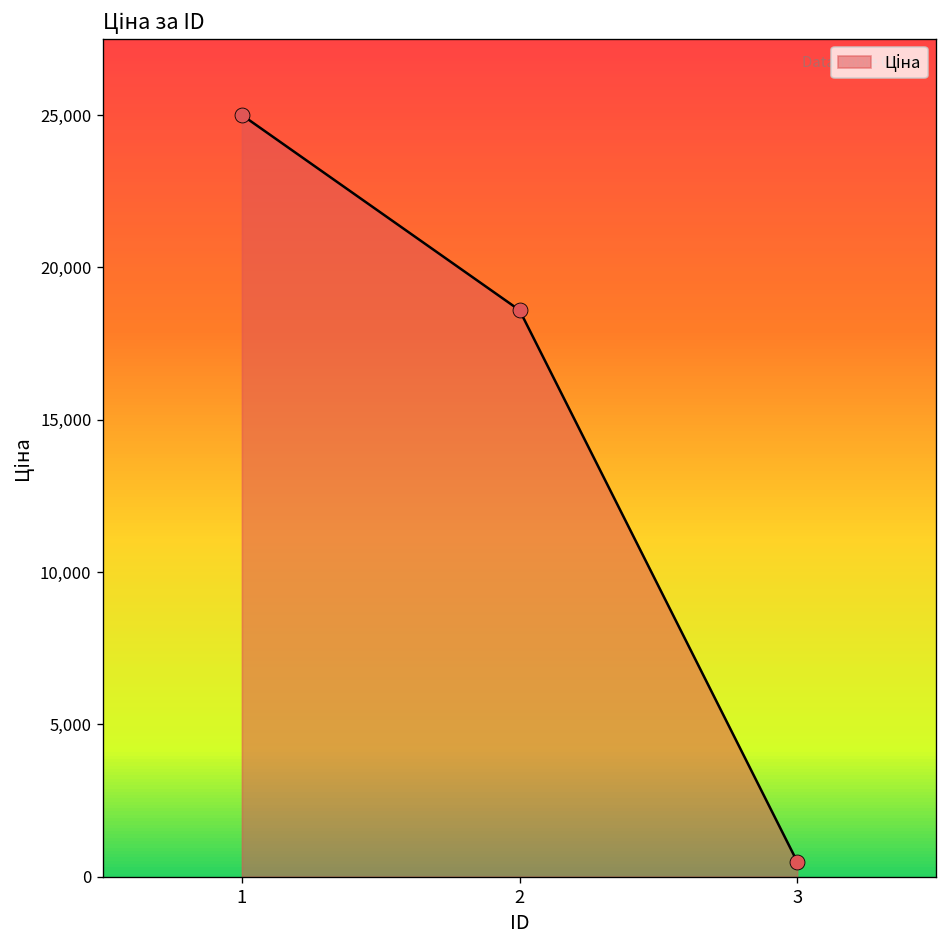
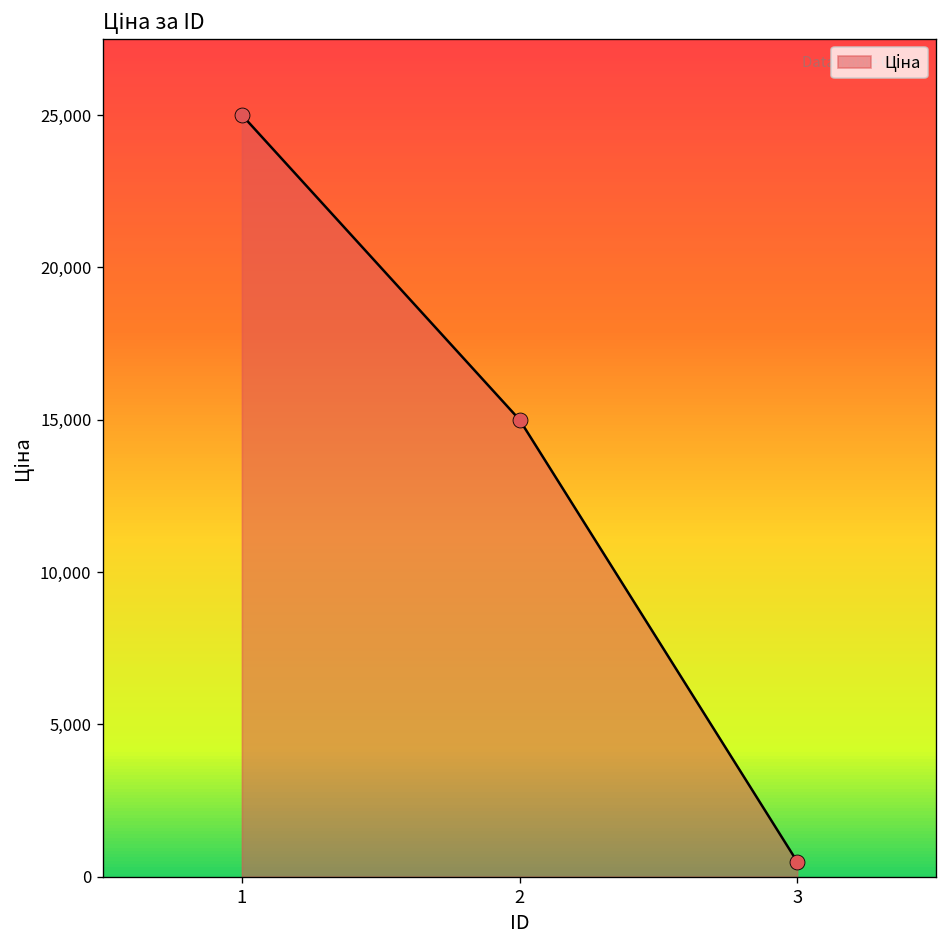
  {
    "1": "25,000",
-   "2": "18,600",
+   "2": "15,000",
    "3": "500"
  }
